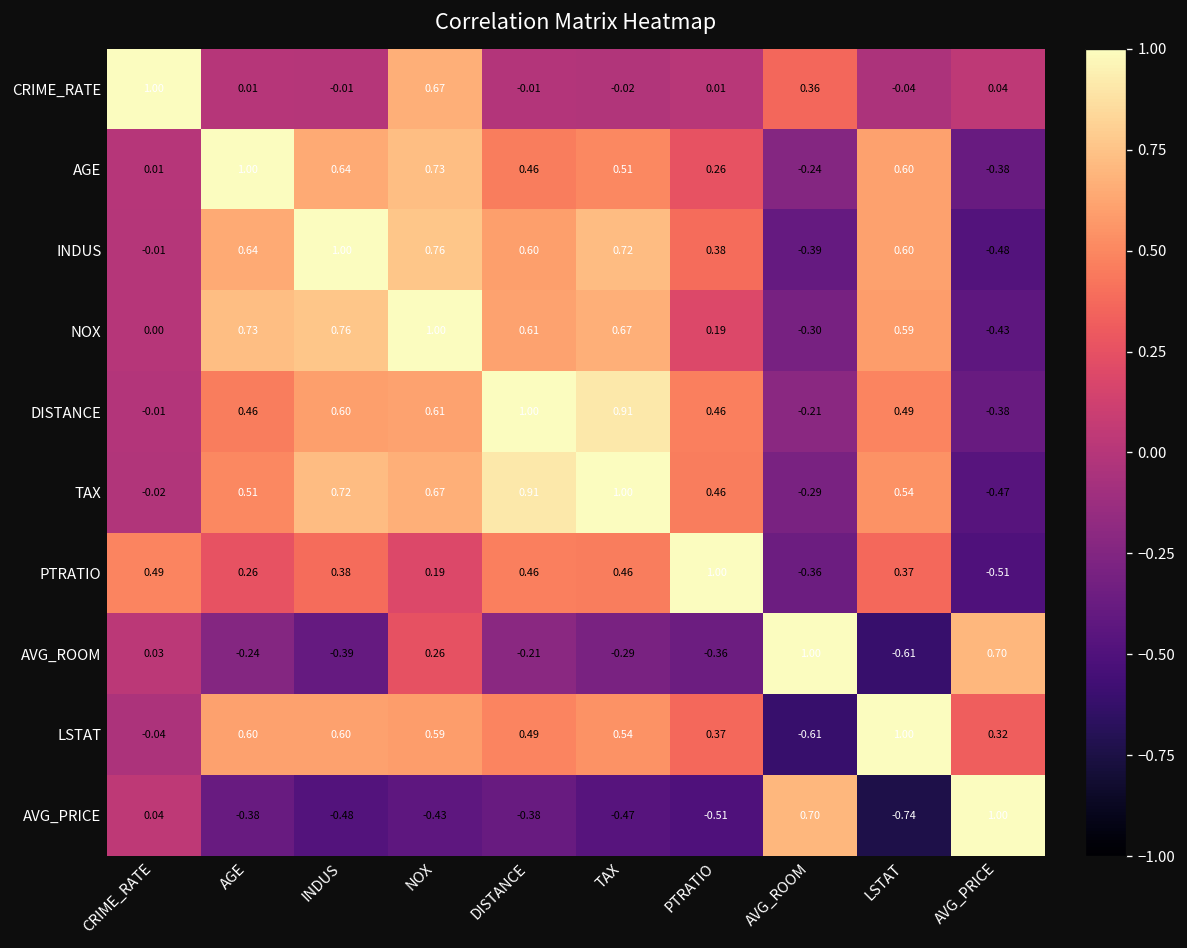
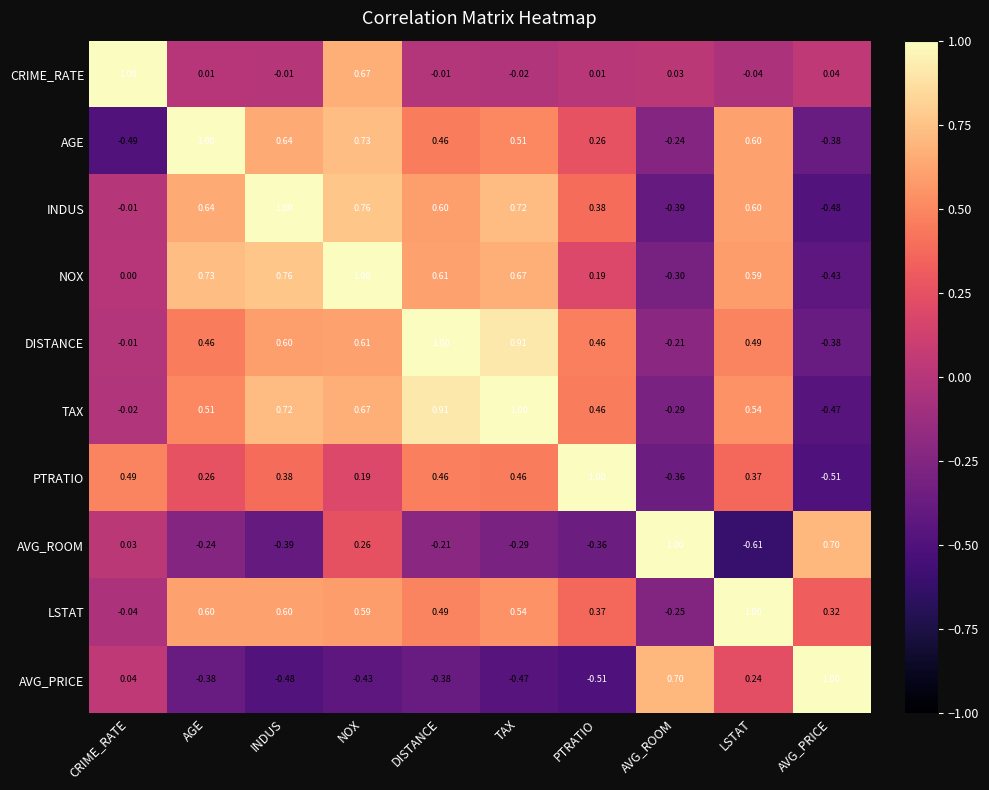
  {
    "CRIME_RATE": {
      "CRIME_RATE": 1.00,
      "AGE": 0.01,
      "INDUS": -0.01,
      "NOX": 0.67,
      "DISTANCE": -0.01,
      "TAX": -0.02,
      "PTRATIO": 0.01,
-     "AVG_ROOM": 0.36,
+     "AVG_ROOM": 0.03,
      "LSTAT": -0.04,
      "AVG_PRICE": 0.04
    },
    "AGE": {
-     "CRIME_RATE": 0.01,
+     "CRIME_RATE": -0.49,
      "AGE": 1.00,
      "INDUS": 0.64,
      "NOX": 0.73,
      "DISTANCE": 0.46,
      "TAX": 0.51,
      "PTRATIO": 0.26,
      "AVG_ROOM": -0.24,
      "LSTAT": 0.60,
      "AVG_PRICE": -0.38
    },
    "INDUS": {
      "CRIME_RATE": -0.01,
      "AGE": 0.64,
      "INDUS": 1.00,
      "NOX": 0.76,
      "DISTANCE": 0.60,
      "TAX": 0.72,
      "PTRATIO": 0.38,
      "AVG_ROOM": -0.39,
      "LSTAT": 0.60,
      "AVG_PRICE": -0.48
    },
    "NOX": {
      "CRIME_RATE": 0.00,
      "AGE": 0.73,
      "INDUS": 0.76,
      "NOX": 1.00,
      "DISTANCE": 0.61,
      "TAX": 0.67,
      "PTRATIO": 0.19,
      "AVG_ROOM": -0.30,
      "LSTAT": 0.59,
      "AVG_PRICE": -0.43
    },
    "DISTANCE": {
      "CRIME_RATE": -0.01,
      "AGE": 0.46,
      "INDUS": 0.60,
      "NOX": 0.61,
      "DISTANCE": 1.00,
      "TAX": 0.91,
      "PTRATIO": 0.46,
      "AVG_ROOM": -0.21,
      "LSTAT": 0.49,
      "AVG_PRICE": -0.38
    },
    "TAX": {
      "CRIME_RATE": -0.02,
      "AGE": 0.51,
      "INDUS": 0.72,
      "NOX": 0.67,
      "DISTANCE": 0.91,
      "TAX": 1.00,
      "PTRATIO": 0.46,
      "AVG_ROOM": -0.29,
      "LSTAT": 0.54,
      "AVG_PRICE": -0.47
    },
    "PTRATIO": {
      "CRIME_RATE": 0.49,
      "AGE": 0.26,
      "INDUS": 0.38,
      "NOX": 0.19,
      "DISTANCE": 0.46,
      "TAX": 0.46,
      "PTRATIO": 1.00,
      "AVG_ROOM": -0.36,
      "LSTAT": 0.37,
      "AVG_PRICE": -0.51
    },
    "AVG_ROOM": {
      "CRIME_RATE": 0.03,
      "AGE": -0.24,
      "INDUS": -0.39,
      "NOX": 0.26,
      "DISTANCE": -0.21,
      "TAX": -0.29,
      "PTRATIO": -0.36,
      "AVG_ROOM": 1.00,
      "LSTAT": -0.61,
      "AVG_PRICE": 0.70
    },
    "LSTAT": {
      "CRIME_RATE": -0.04,
      "AGE": 0.60,
      "INDUS": 0.60,
      "NOX": 0.59,
      "DISTANCE": 0.49,
      "TAX": 0.54,
      "PTRATIO": 0.37,
-     "AVG_ROOM": -0.61,
+     "AVG_ROOM": -0.25,
      "LSTAT": 1.00,
      "AVG_PRICE": 0.32
    },
    "AVG_PRICE": {
      "CRIME_RATE": 0.04,
      "AGE": -0.38,
      "INDUS": -0.48,
      "NOX": -0.43,
      "DISTANCE": -0.38,
      "TAX": -0.47,
      "PTRATIO": -0.51,
      "AVG_ROOM": 0.70,
-     "LSTAT": -0.74,
+     "LSTAT": 0.24,
      "AVG_PRICE": 1.00
    }
  }
